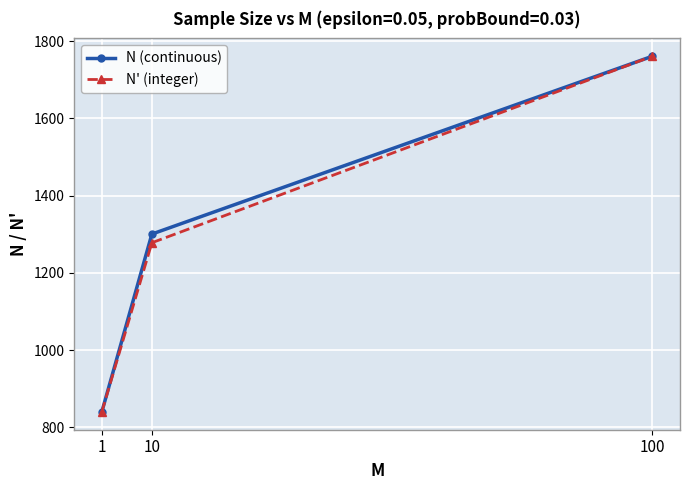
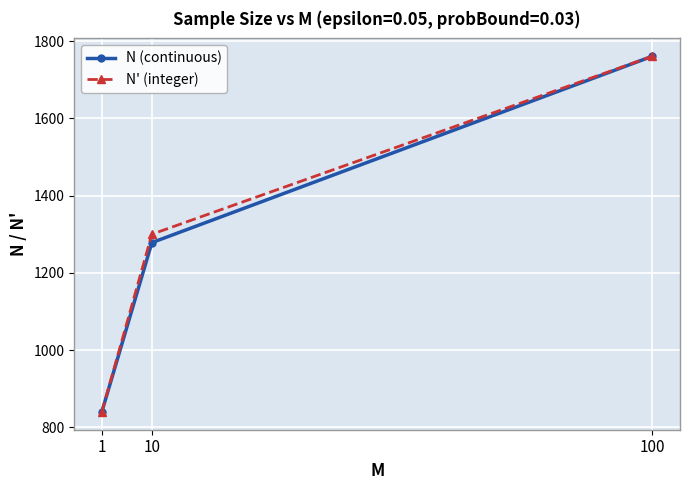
  {
    "N (continuous)": {
-     "10": 1300
+     "10": 1280
    },
    "N' (integer)": {
-     "10": 1280
+     "10": 1300
    }
  }
